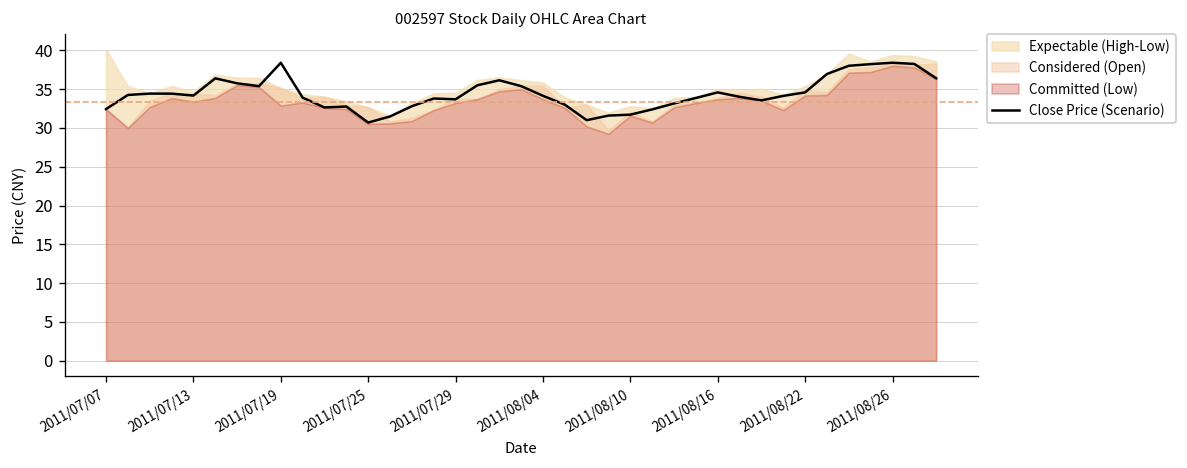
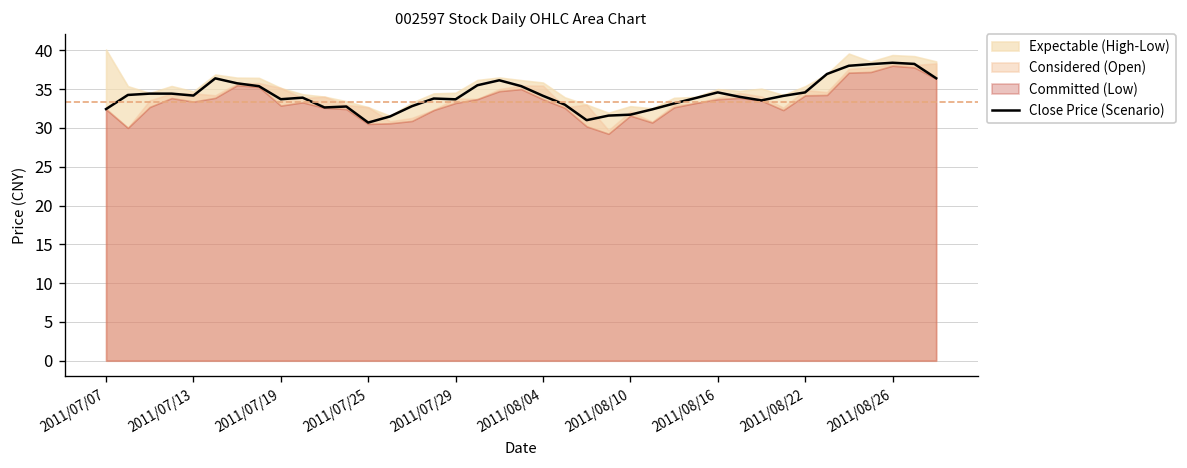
  {
    "Close Price (Scenario)": {
-     "2011/07/19": 38,
+     "2011/07/19": 34,
      "2011/08/04": 34,
      "2011/08/16": 35
    }
  }
